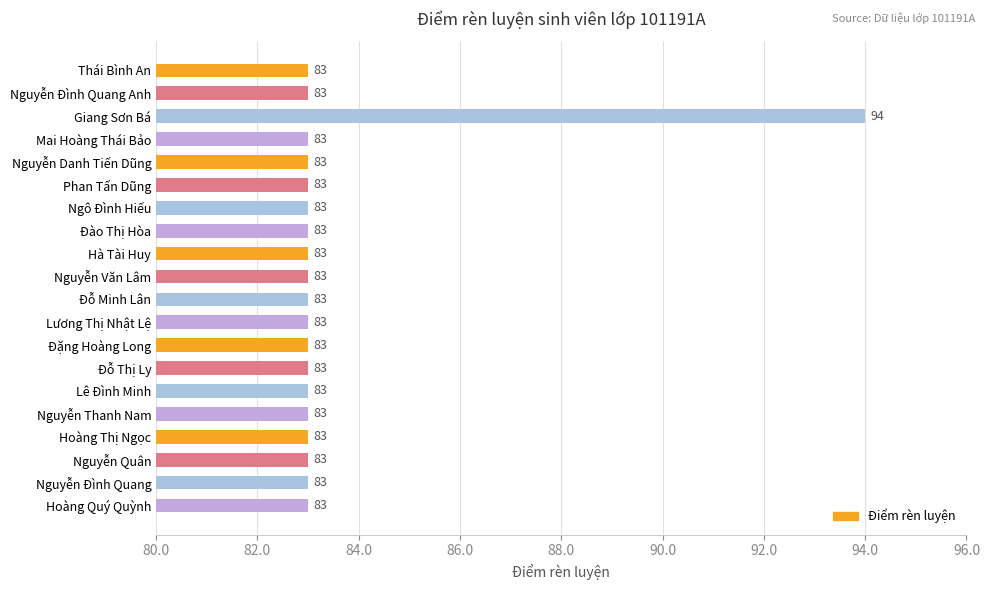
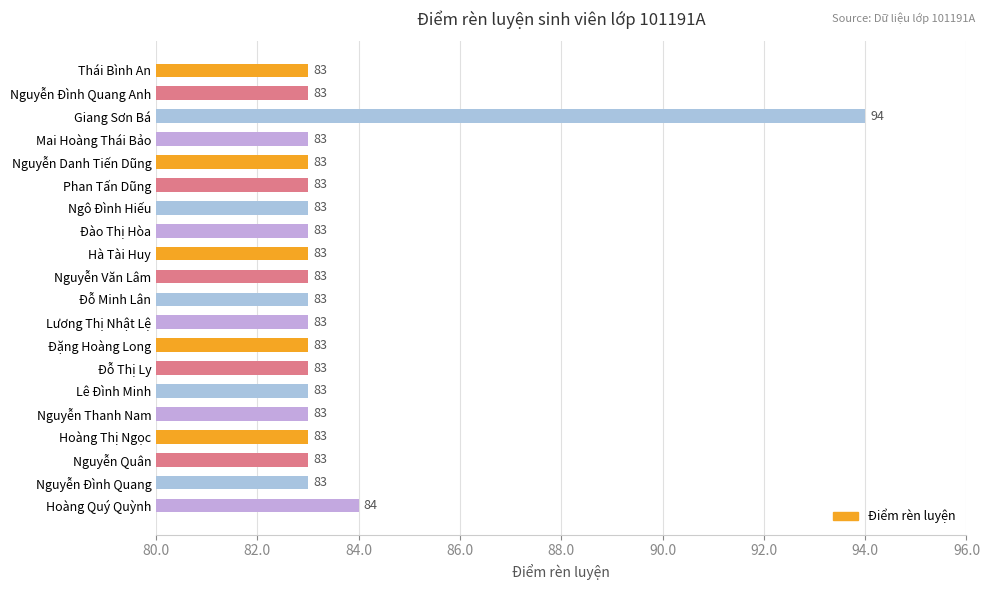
  {
    "Thái Bình An": 83,
    "Nguyễn Đình Quang Anh": 83,
    "Giang Sơn Bá": 94,
    "Mai Hoàng Thái Bảo": 83,
    "Nguyễn Danh Tiến Dũng": 83,
    "Phan Tấn Dũng": 83,
    "Ngô Đình Hiếu": 83,
    "Đào Thị Hòa": 83,
    "Hà Tài Huy": 83,
    "Nguyễn Văn Lâm": 83,
    "Đỗ Minh Lân": 83,
    "Lương Thị Nhật Lệ": 83,
    "Đặng Hoàng Long": 83,
    "Đỗ Thị Ly": 83,
    "Lê Đình Minh": 83,
    "Nguyễn Thanh Nam": 83,
    "Hoàng Thị Ngọc": 83,
    "Nguyễn Quân": 83,
    "Nguyễn Đình Quang": 83,
-   "Hoàng Quý Quỳnh": 83
+   "Hoàng Quý Quỳnh": 84
  }
